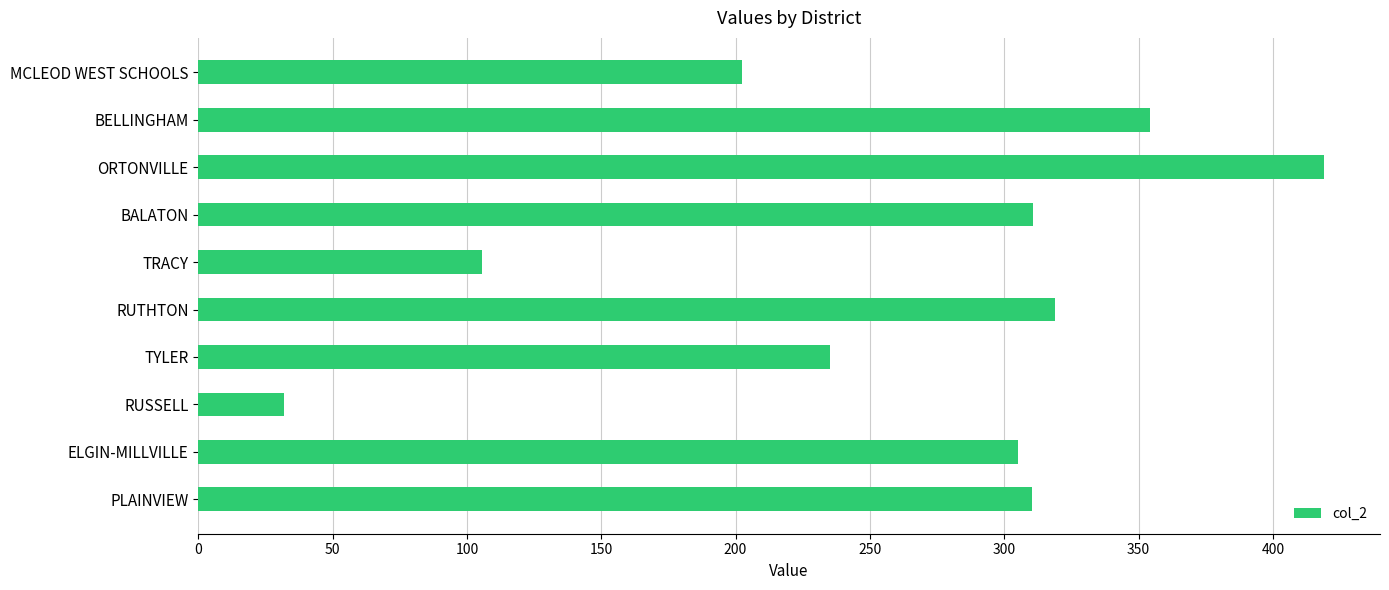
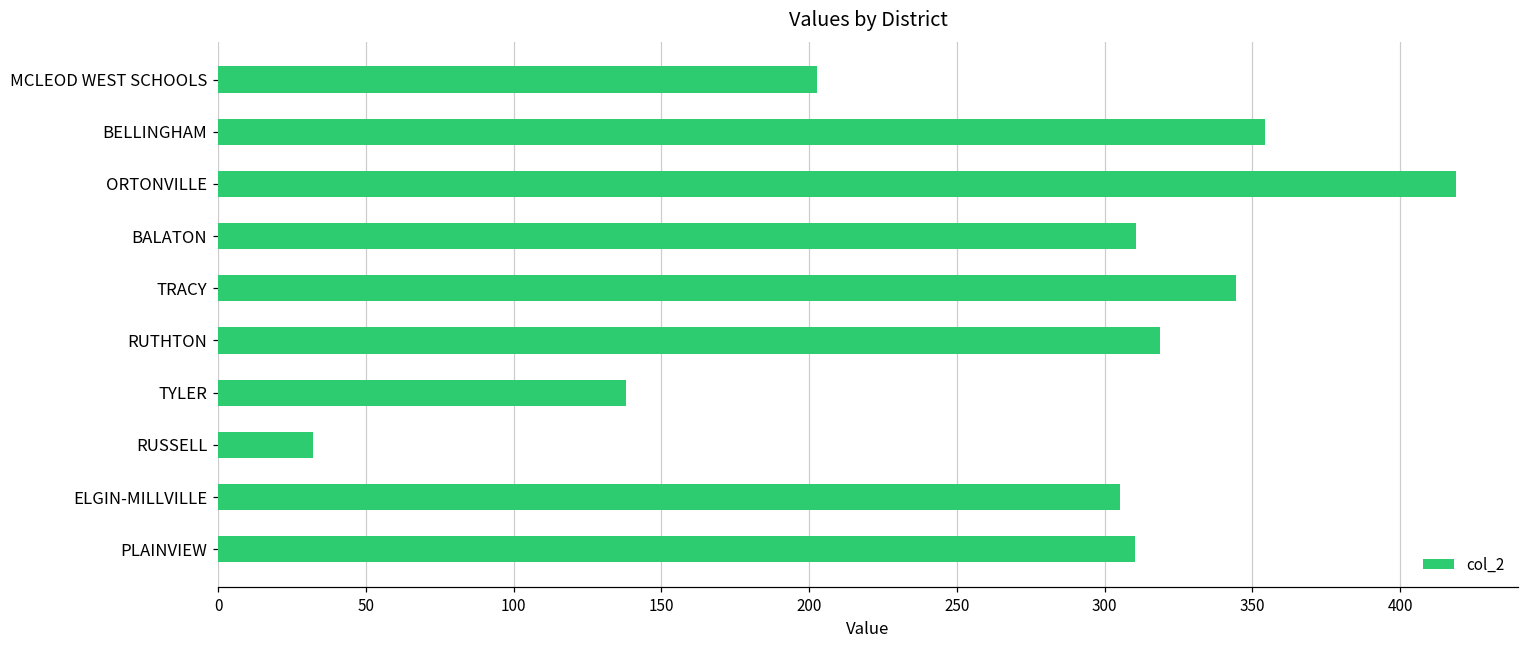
  {
    "MCLEOD WEST SCHOOLS": 203,
    "BELLINGHAM": 354,
    "ORTONVILLE": 419,
    "BALATON": 311,
-   "TRACY": 106,
+   "TRACY": 344,
    "RUTHTON": 319,
-   "TYLER": 235,
+   "TYLER": 138,
    "RUSSELL": 32,
    "ELGIN-MILLVILLE": 305,
    "PLAINVIEW": 310
  }
